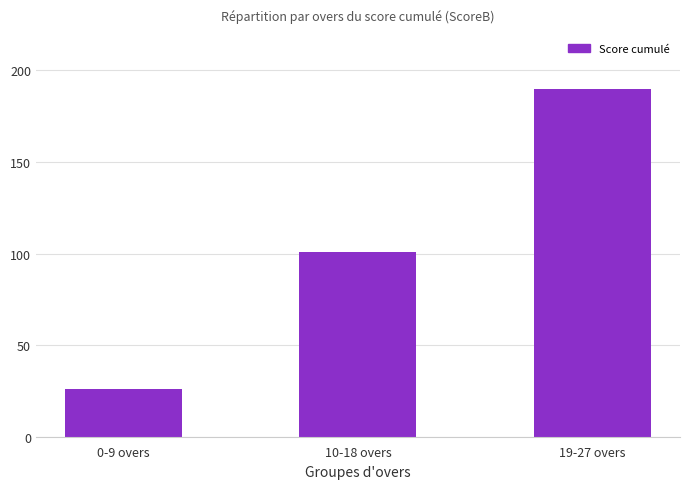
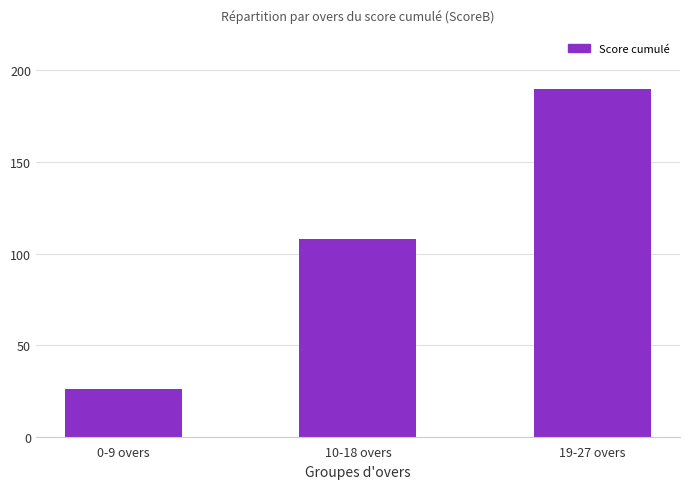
  {
    "0-9 overs": 26,
-   "10-18 overs": 101,
+   "10-18 overs": 108,
    "19-27 overs": 190
  }
